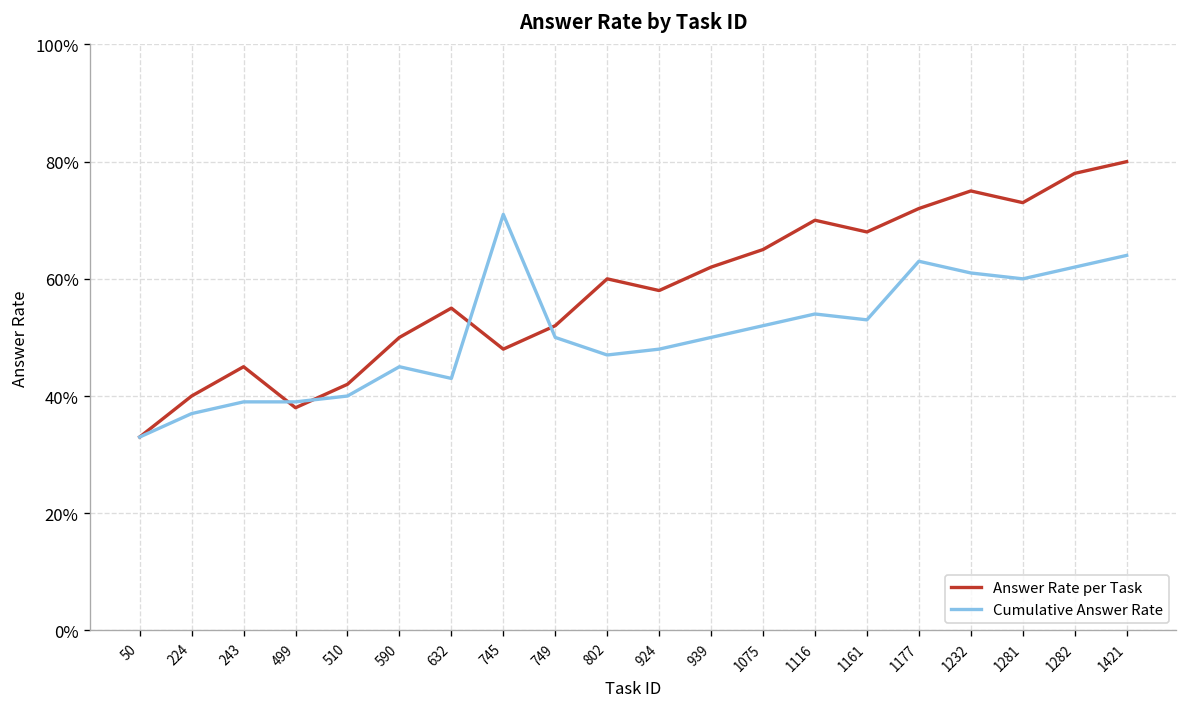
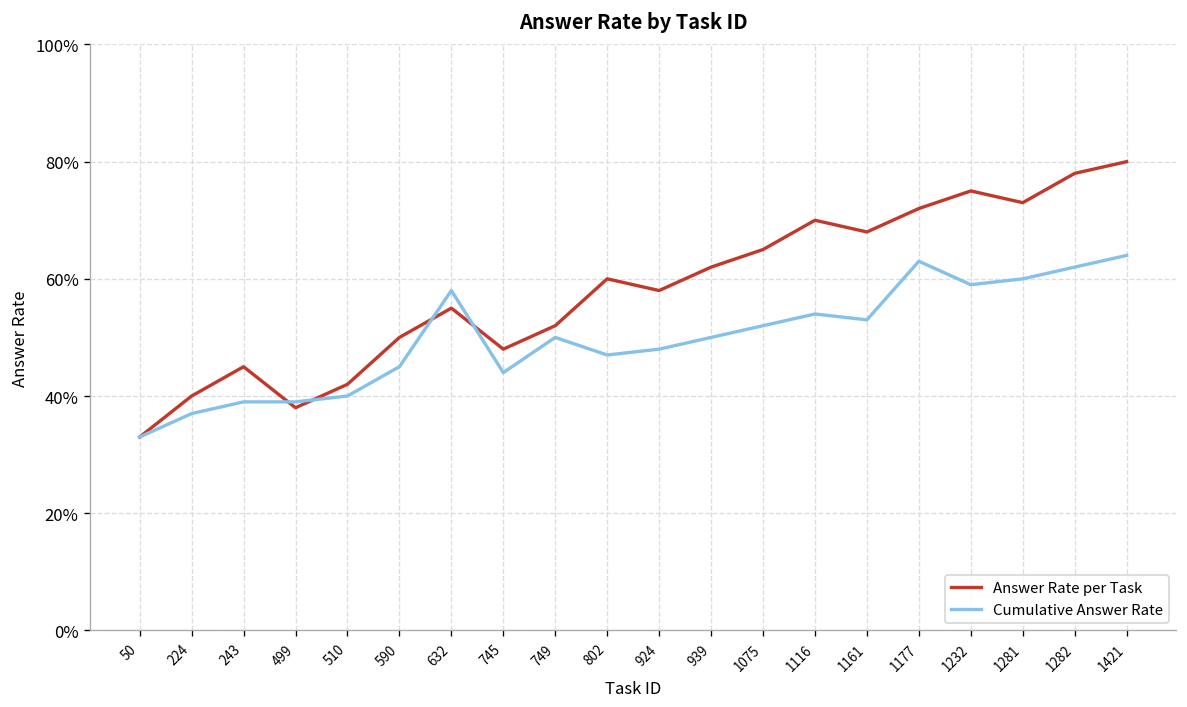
  {
    "Answer Rate per Task": {
      "224": "40%",
      "243": "45%",
      "499": "38%",
      "510": "42%",
      "590": "50%",
      "632": "55%",
      "745": "48%",
      "749": "52%",
      "802": "60%",
      "924": "58%",
      "939": "62%",
      "1075": "65%",
      "1116": "70%",
      "1161": "68%",
      "1177": "72%",
      "1232": "75%",
      "1281": "73%",
      "1282": "78%",
      "1421": "80%"
    },
    "Cumulative Answer Rate": {
      "224": "37%",
      "243": "39%",
      "499": "39%",
      "510": "40%",
      "590": "45%",
-     "632": "43%",
-     "745": "71%",
+     "632": "58%",
+     "745": "44%",
      "749": "50%",
      "802": "47%",
      "924": "48%",
      "939": "50%",
      "1075": "52%",
      "1116": "54%",
      "1161": "53%",
      "1177": "63%",
-     "1232": "61%",
+     "1232": "59%",
      "1281": "60%",
      "1282": "62%",
      "1421": "64%"
    }
  }
